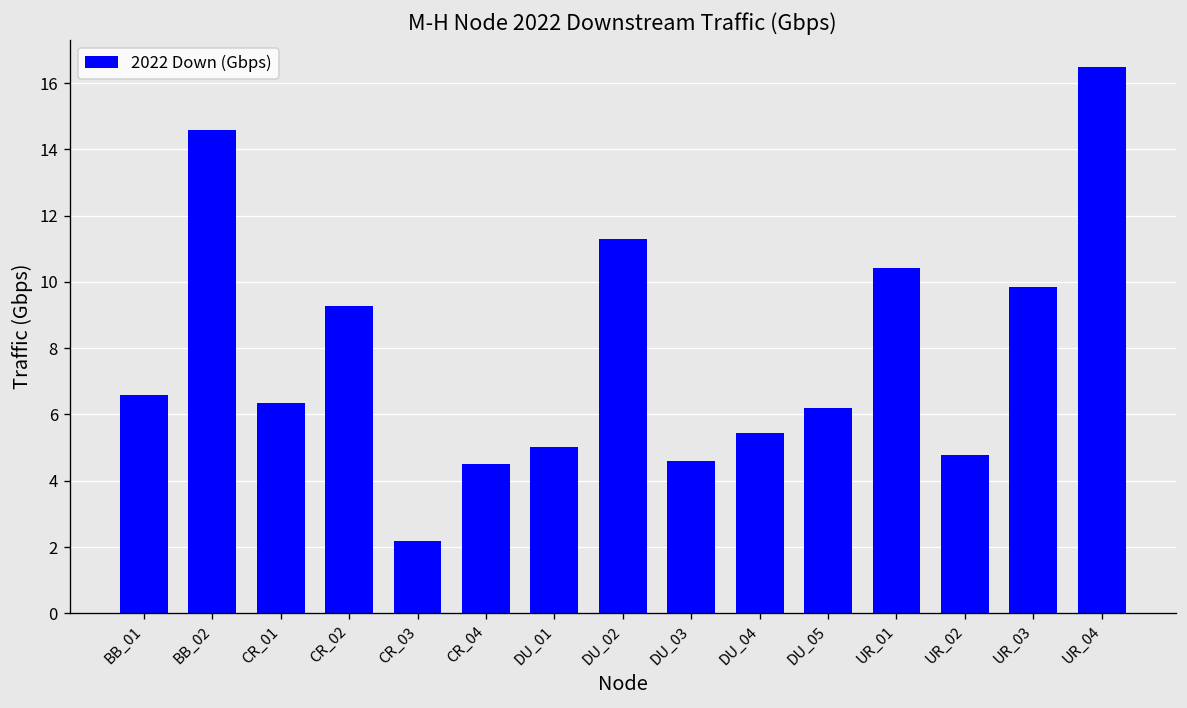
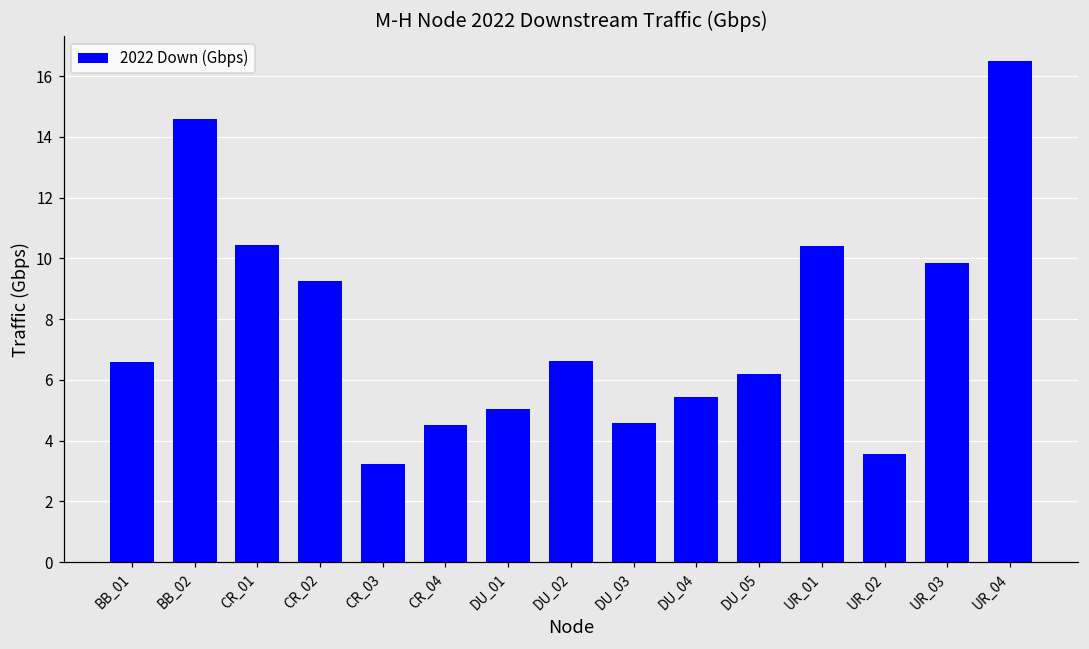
  {
    "BB_01": 6.6,
    "BB_02": 14.6,
-   "CR_01": 6.4,
+   "CR_01": 10.5,
    "CR_02": 9.3,
-   "CR_03": 2.2,
+   "CR_03": 3.2,
    "CR_04": 4.5,
    "DU_01": 5.0,
-   "DU_02": 11.3,
+   "DU_02": 6.6,
    "DU_03": 4.6,
    "DU_04": 5.4,
    "DU_05": 6.2,
    "UR_01": 10.4,
-   "UR_02": 4.8,
+   "UR_02": 3.6,
    "UR_03": 9.8,
    "UR_04": 16.5
  }
